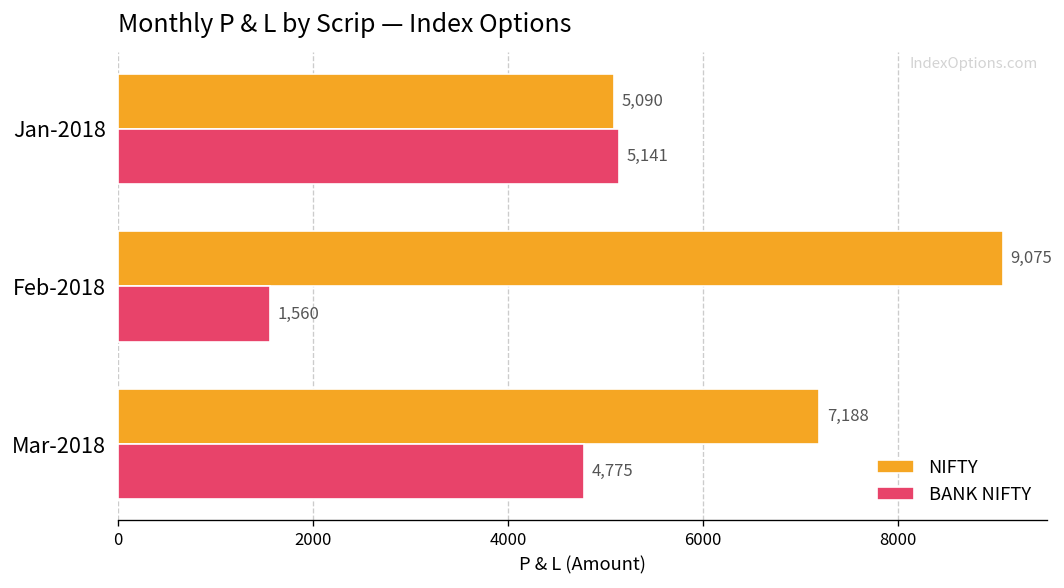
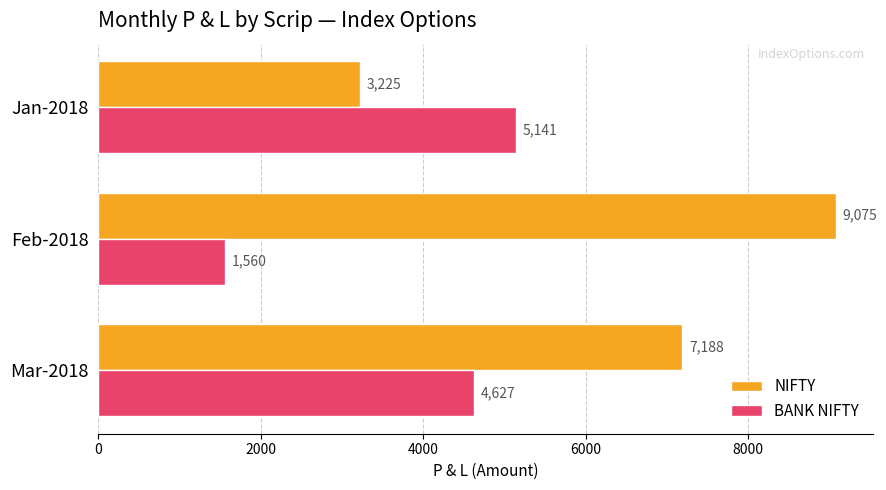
  {
    "NIFTY": {
-     "Jan-2018": "5,090",
+     "Jan-2018": "3,225",
      "Feb-2018": "9,075",
      "Mar-2018": "7,188"
    },
    "BANK NIFTY": {
      "Jan-2018": "5,141",
      "Feb-2018": "1,560",
-     "Mar-2018": "4,775"
+     "Mar-2018": "4,627"
    }
  }
